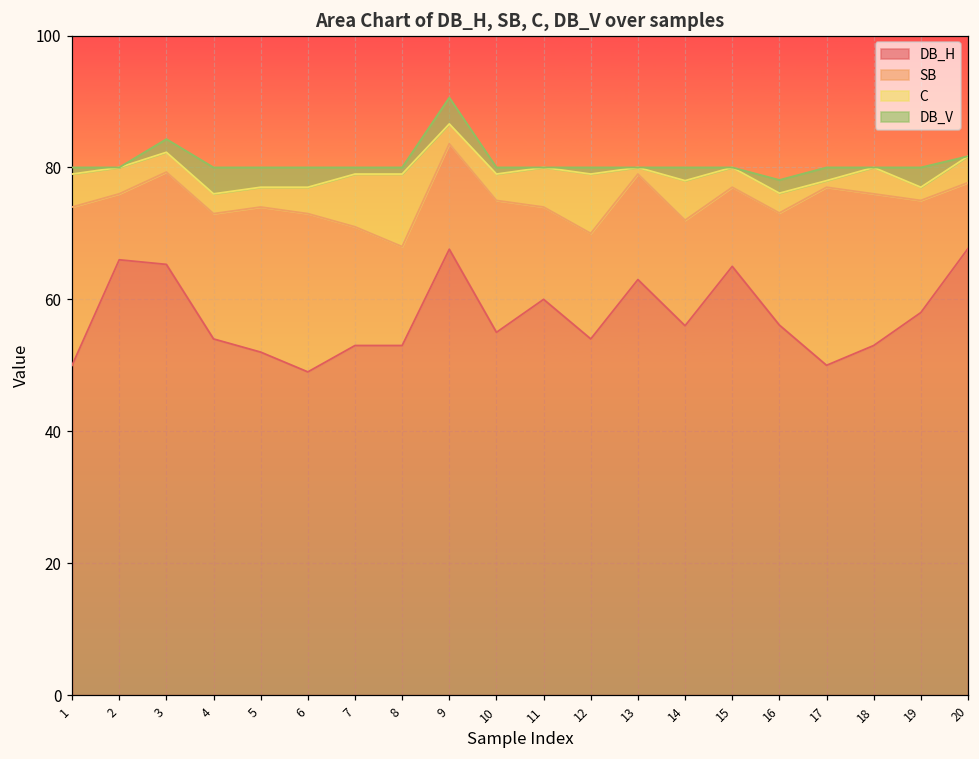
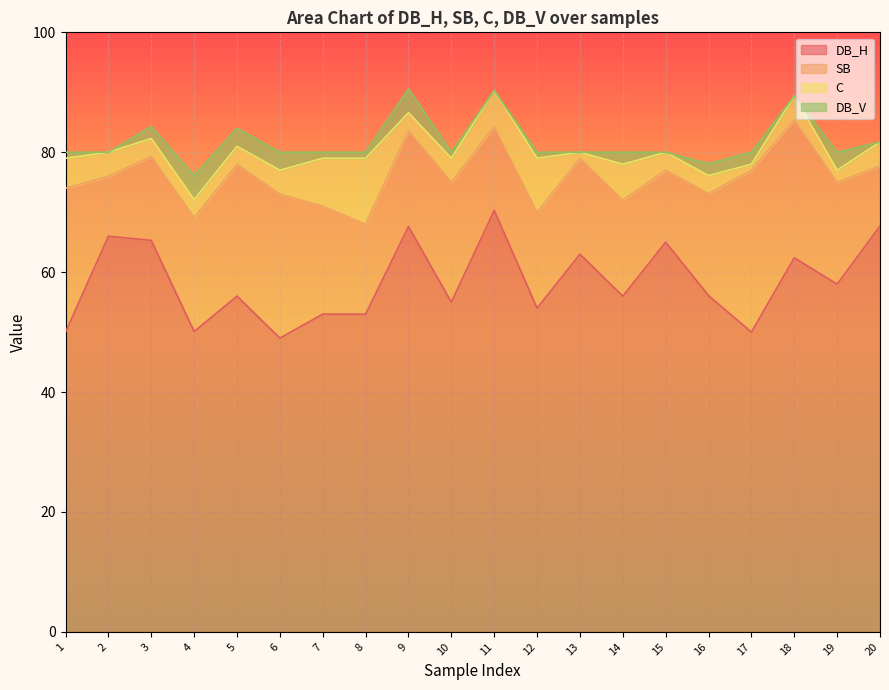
  {
    "DB_H": {
      "1": 50,
      "2": 66,
      "3": 65,
-     "4": 54,
-     "5": 52,
+     "4": 50,
+     "5": 56,
      "6": 49,
      "7": 53,
      "8": 53,
      "9": 68,
      "10": 55,
-     "11": 60,
+     "11": 70,
      "12": 54,
      "13": 63,
      "14": 56,
      "15": 65,
      "16": 56,
      "17": 50,
-     "18": 53,
+     "18": 62,
      "19": 58,
      "20": 68
    },
    "DB_V": {
      "1": 1,
      "3": 2,
      "4": 4,
      "5": 3,
      "6": 3,
      "7": 1,
      "8": 1,
      "9": 4,
      "10": 1,
      "12": 1,
      "14": 2,
      "16": 2,
      "17": 2,
      "19": 3
    }
  }
